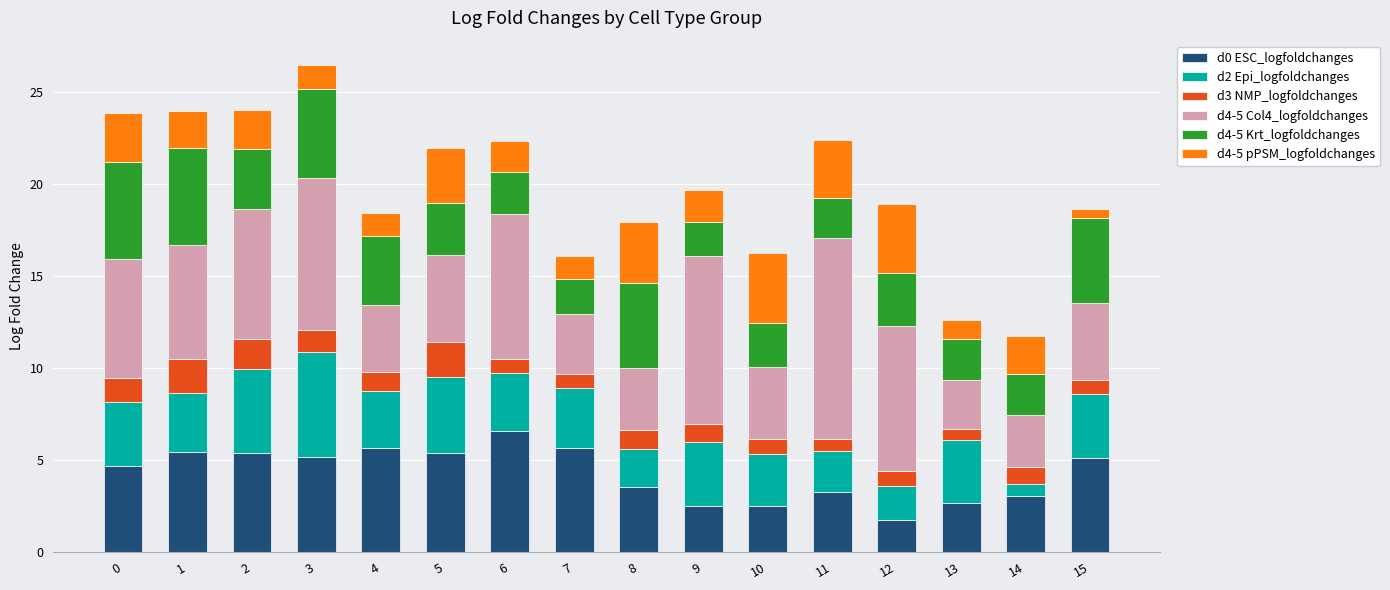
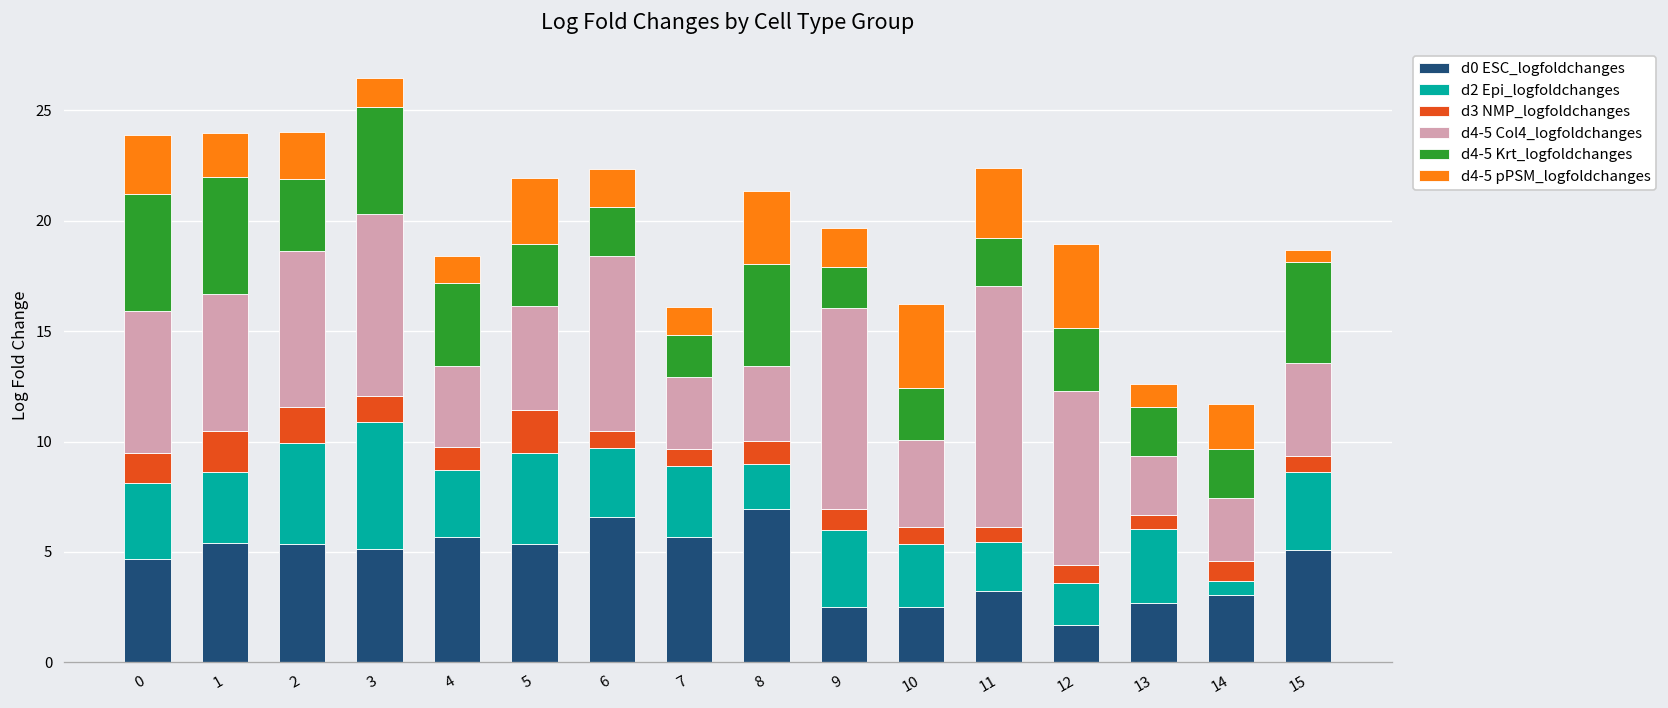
  {
    "d0 ESC_logfoldchanges": {
      "0": 4.7,
      "1": 5.4,
      "2": 5.4,
      "3": 5.1,
      "4": 5.7,
      "5": 5.4,
      "6": 6.6,
      "7": 5.7,
-     "8": 3.6,
+     "8": 7.0,
      "9": 2.5,
      "10": 2.5,
      "11": 3.2,
      "12": 1.7,
      "13": 2.7,
      "14": 3.1,
      "15": 5.1
    },
    "d2 Epi_logfoldchanges": {
      "0": 3.5,
      "1": 3.2,
      "2": 4.6,
      "3": 5.7,
      "4": 3.1,
      "5": 4.1,
      "6": 3.1,
      "7": 3.2,
      "8": 2.0,
      "9": 3.5,
      "10": 2.8,
      "11": 2.2,
      "12": 1.9,
      "13": 3.4,
      "14": 0.6,
      "15": 3.5
    },
    "d4-5 Col4_logfoldchanges": {
      "0": 6.4,
      "1": 6.2,
      "2": 7.0,
      "3": 8.3,
      "4": 3.6,
      "5": 4.7,
      "6": 7.9,
      "7": 3.2,
      "8": 3.4,
      "9": 9.1,
      "10": 3.9,
      "11": 10.9,
      "12": 7.9,
      "13": 2.7,
      "14": 2.8,
      "15": 4.2
    },
    "d4-5 Krt_logfoldchanges": {
      "0": 5.3,
      "1": 5.3,
      "2": 3.3,
      "3": 4.8,
      "4": 3.8,
      "5": 2.8,
      "6": 2.2,
      "7": 1.9,
      "8": 4.6,
      "9": 1.9,
      "10": 2.4,
      "11": 2.2,
      "12": 2.9,
      "13": 2.2,
      "14": 2.2,
      "15": 4.6
    }
  }
